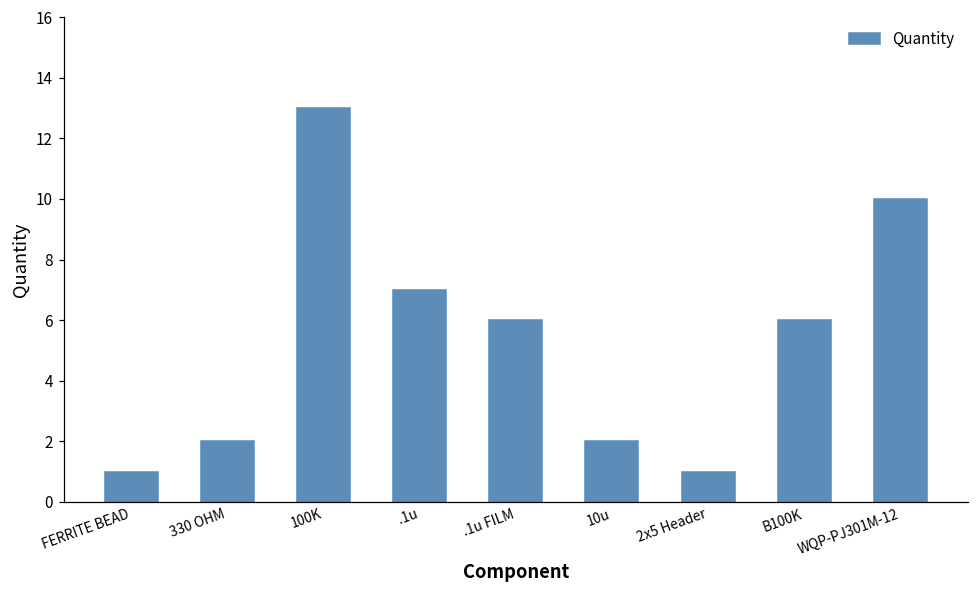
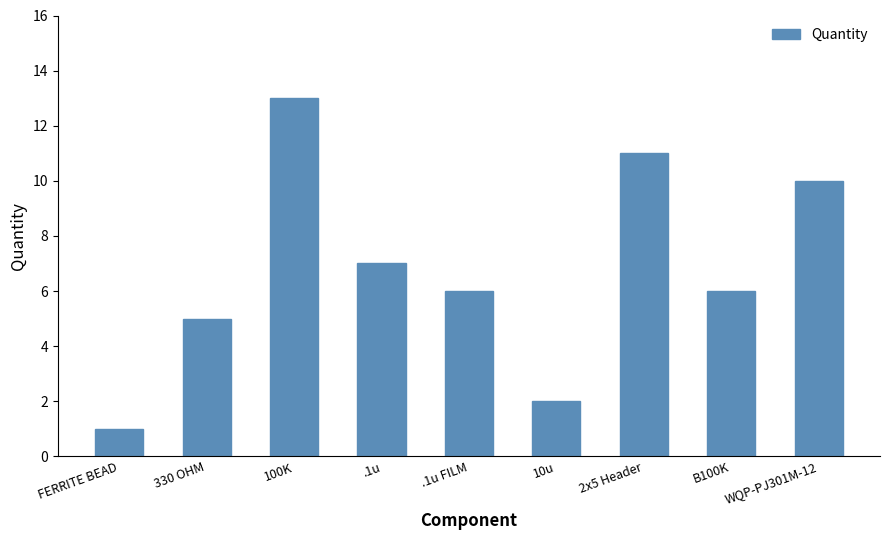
  {
    "FERRITE BEAD": 1,
-   "330 OHM": 2,
+   "330 OHM": 5,
    "100K": 13,
    ".1u": 7,
    ".1u FILM": 6,
    "10u": 2,
-   "2x5 Header": 1,
+   "2x5 Header": 11,
    "B100K": 6,
    "WQP-PJ301M-12": 10
  }
